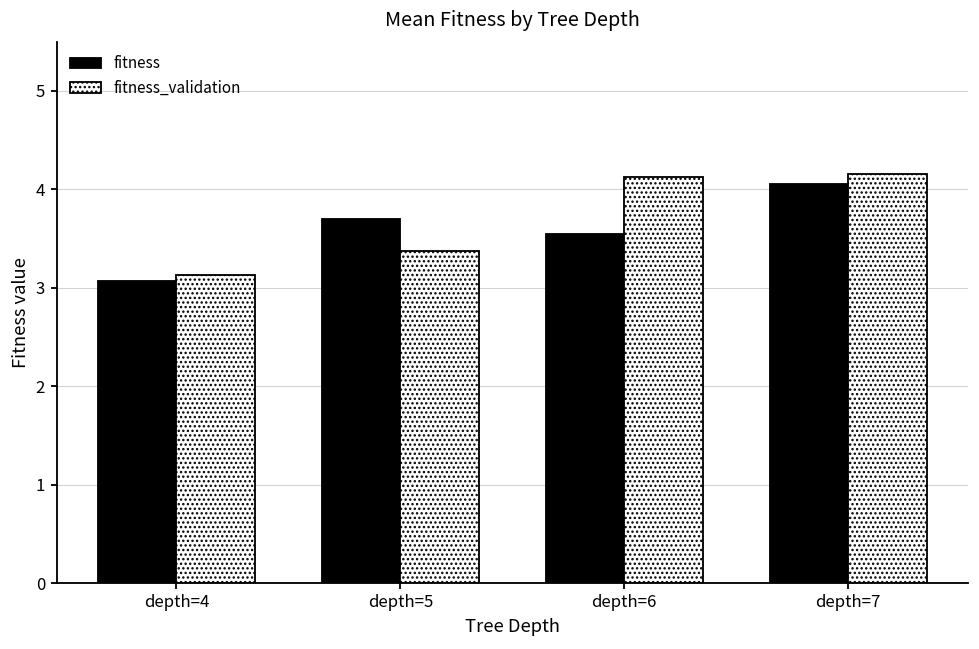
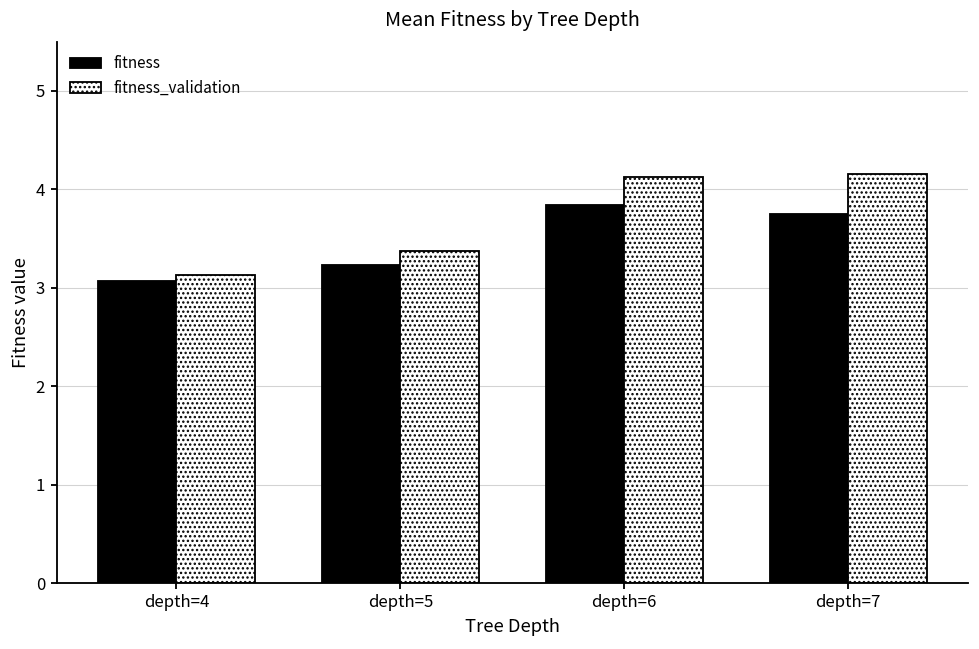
  {
    "fitness": {
      "depth=4": 3.1,
-     "depth=5": 3.7,
-     "depth=6": 3.5,
-     "depth=7": 4.1
+     "depth=5": 3.2,
+     "depth=6": 3.8,
+     "depth=7": 3.7
    },
    "fitness_validation": {
      "depth=4": 3.1,
      "depth=5": 3.4,
      "depth=6": 4.1,
      "depth=7": 4.2
    }
  }
